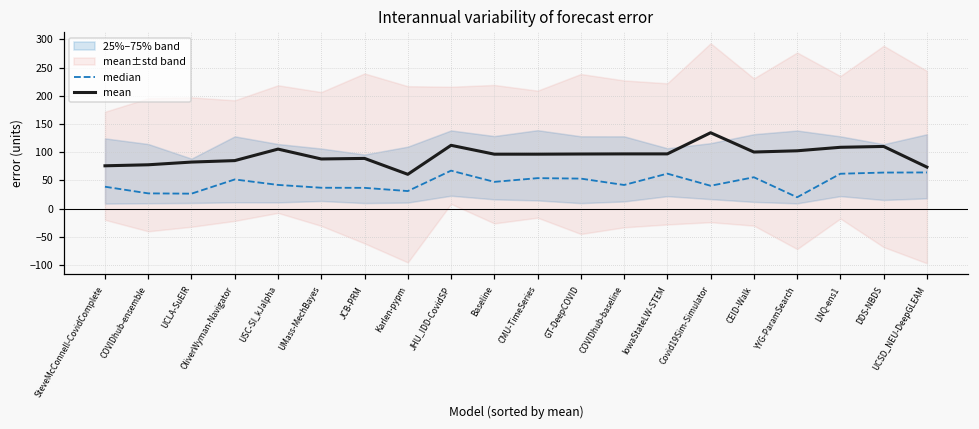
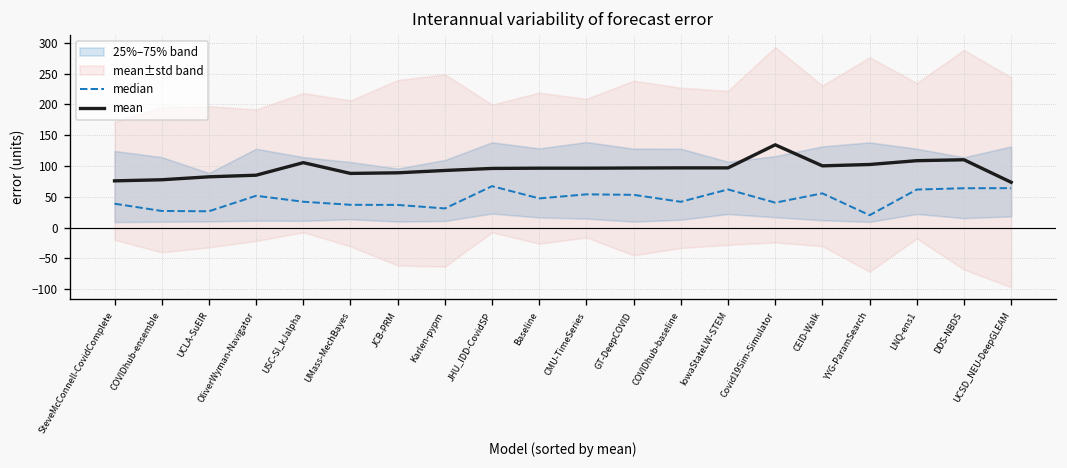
  {
    "mean": {
      "SteveMcConnell-CovidComplete": 80,
      "COVIDhub-ensemble": 80,
      "UCLA-SuEIR": 80,
      "OliverWyman-Navigator": 90,
      "USC-SI_kJalpha": 110,
      "UMass-MechBayes": 90,
      "JCB-PRM": 90,
-     "Karlen-pypm": 60,
-     "JHU_IDD-CovidSP": 110,
+     "Karlen-pypm": 90,
+     "JHU_IDD-CovidSP": 100,
      "Baseline": 100,
      "CMU-TimeSeries": 100,
      "GT-DeepCOVID": 100,
      "COVIDhub-baseline": 100,
      "IowaStateLW-STEM": 100,
      "Covid19Sim-Simulator": 130,
      "CEID-Walk": 100,
      "YYG-ParamSearch": 100,
      "LNQ-ens1": 110,
      "UCSD_NEU-DeepGLEAM": 70
    }
  }
